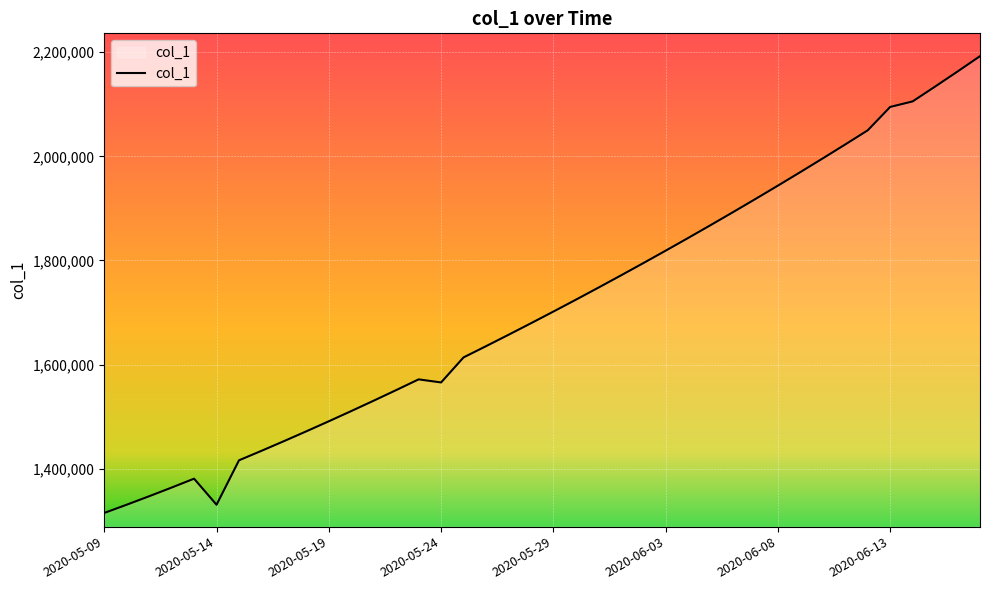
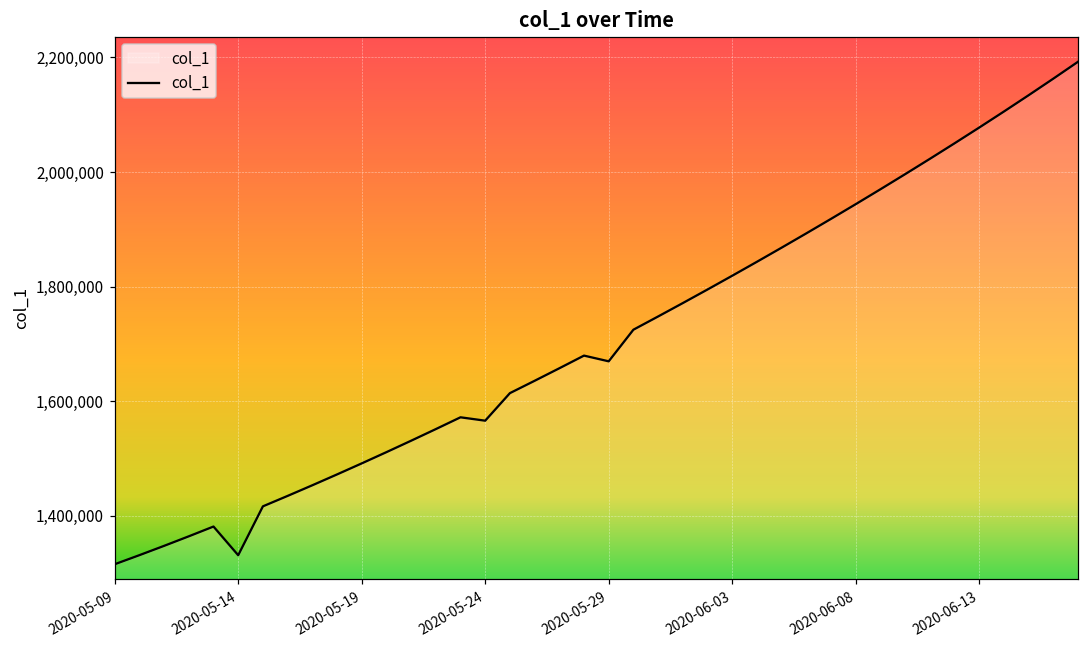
  {
    "2020-05-09": "1,320,000",
    "2020-05-14": "1,330,000",
    "2020-05-19": "1,490,000",
    "2020-05-24": "1,570,000",
-   "2020-05-29": "1,700,000",
+   "2020-05-29": "1,670,000",
    "2020-06-03": "1,820,000",
    "2020-06-08": "1,940,000",
-   "2020-06-13": "2,090,000"
+   "2020-06-13": "2,080,000"
  }
